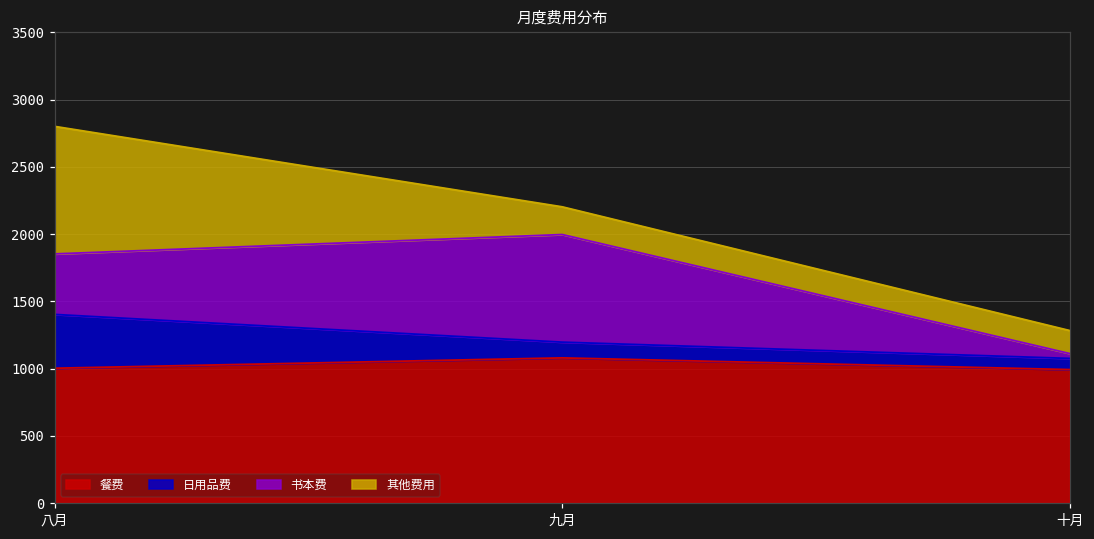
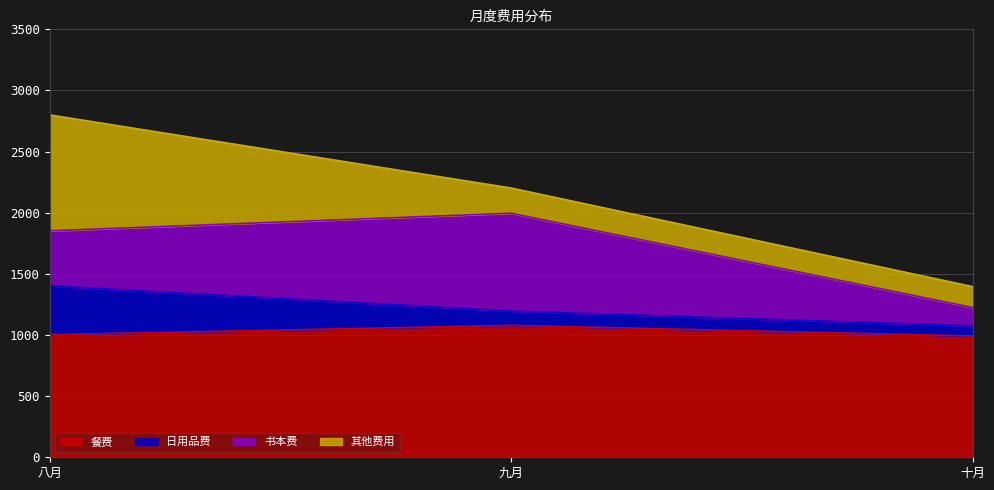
  {
    "餐费": {
      "八月": 1000,
      "九月": 1080,
      "十月": 990
    },
    "日用品费": {
      "八月": 400,
      "九月": 120,
      "十月": 80
    },
    "书本费": {
      "八月": 450,
      "九月": 800,
-     "十月": 40
+     "十月": 150
    },
    "其他费用": {
      "八月": 950,
      "九月": 210,
      "十月": 170
    }
  }
